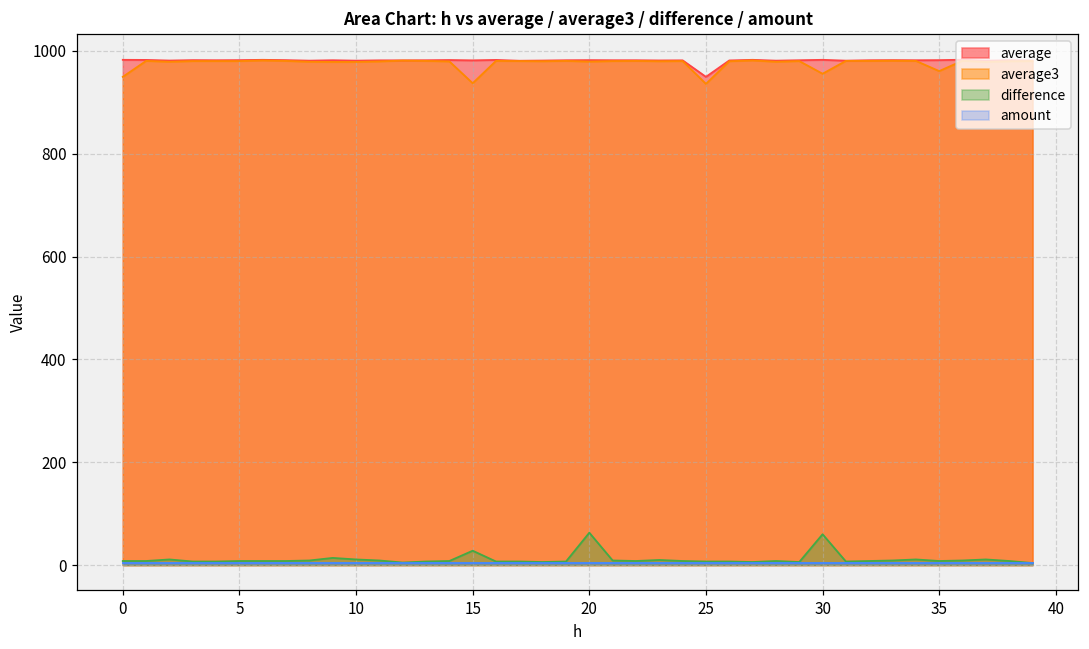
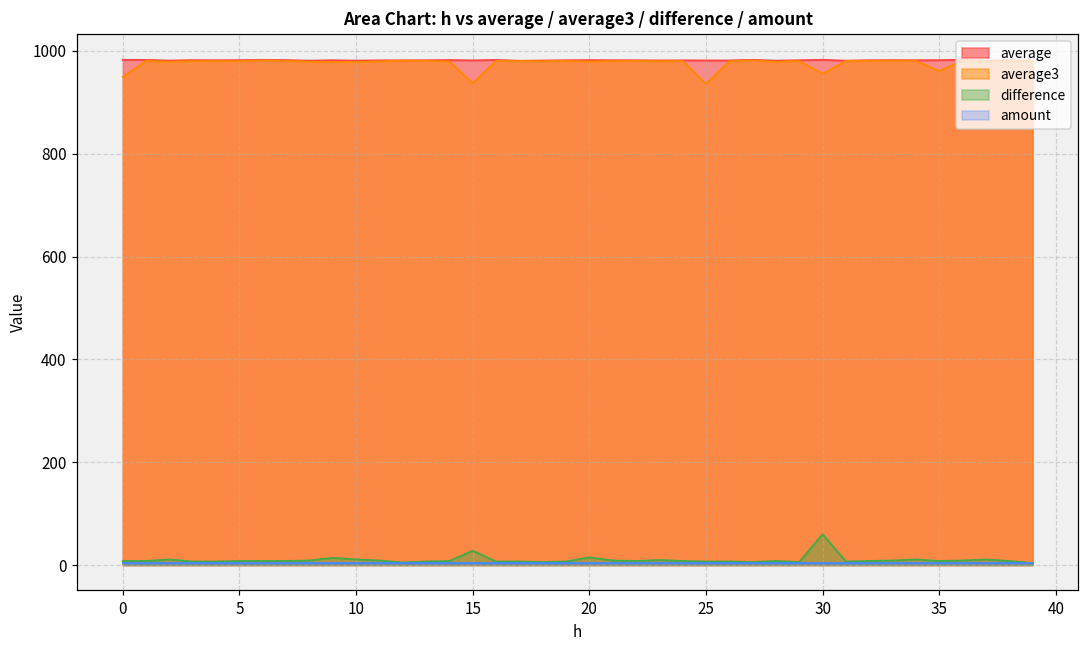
  {
    "average": {
      "0": 980,
      "15": 980,
-     "25": 950,
+     "25": 980,
      "30": 980,
      "35": 980
    },
    "average3": {
      "0": 950,
      "15": 940,
      "25": 940,
      "30": 960,
      "35": 960
    },
    "difference": {
      "10": 10,
      "15": 30,
-     "20": 60,
+     "20": 20,
      "30": 60
    },
    "amount": {
      "10": 10,
      "15": 10,
      "20": 10,
      "30": 10
    }
  }
